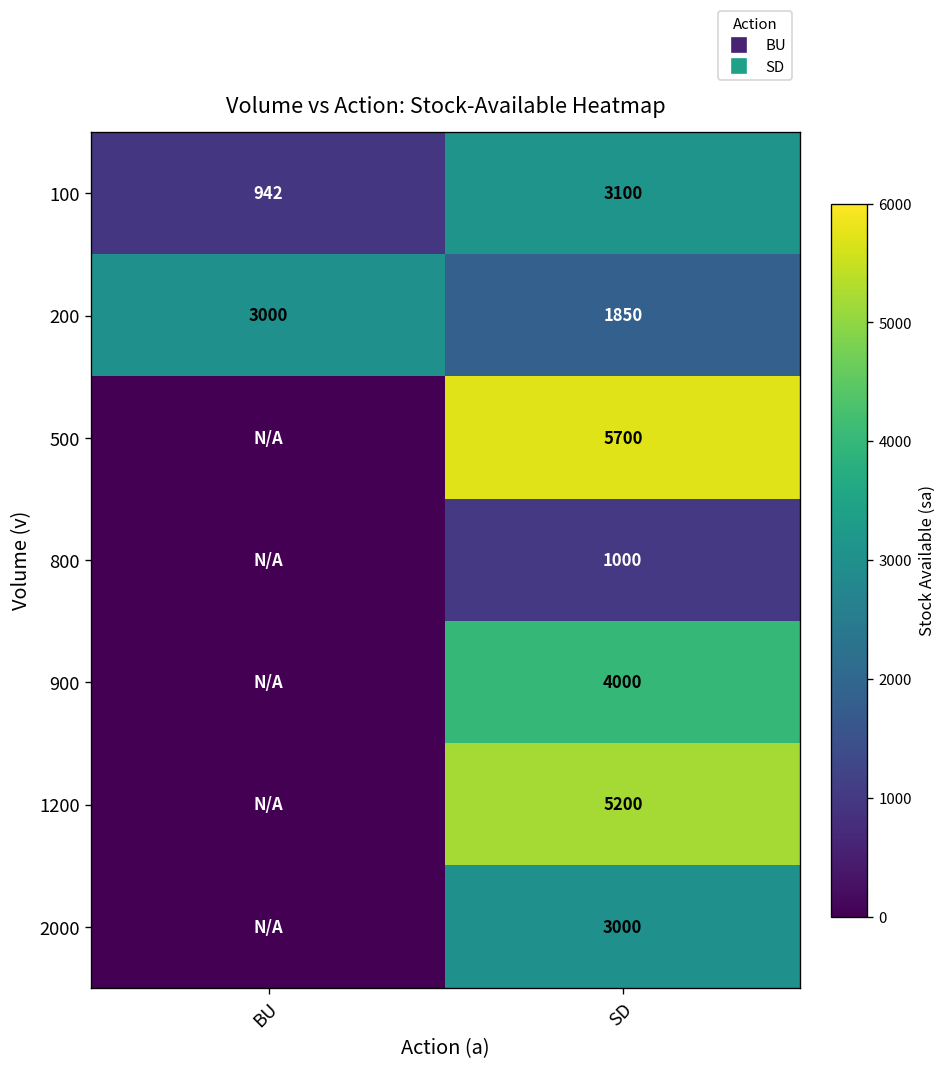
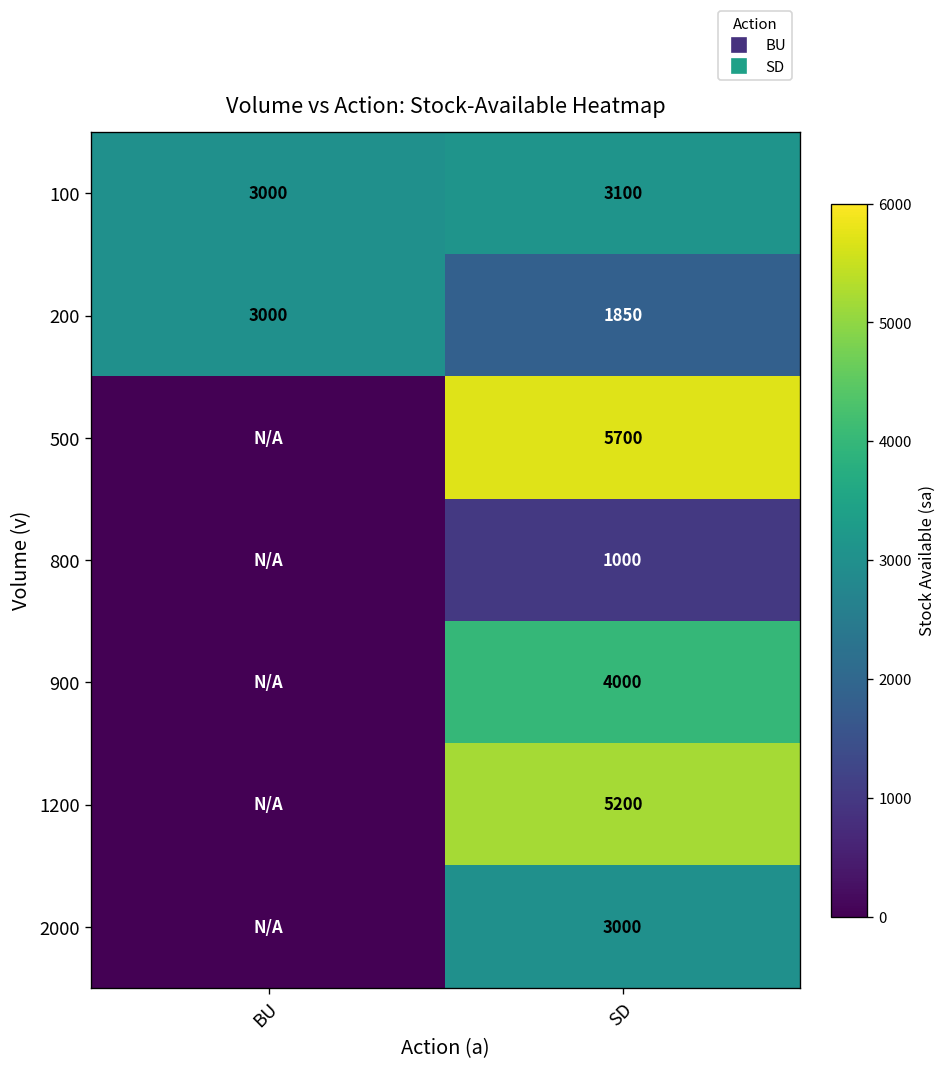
  {
    "100": {
-     "BU": 942,
+     "BU": 3000,
      "SD": 3100
    },
    "200": {
      "BU": 3000,
      "SD": 1850
    },
    "500": {
      "SD": 5700
    },
    "800": {
      "SD": 1000
    },
    "900": {
      "SD": 4000
    },
    "1200": {
      "SD": 5200
    },
    "2000": {
      "SD": 3000
    }
  }
